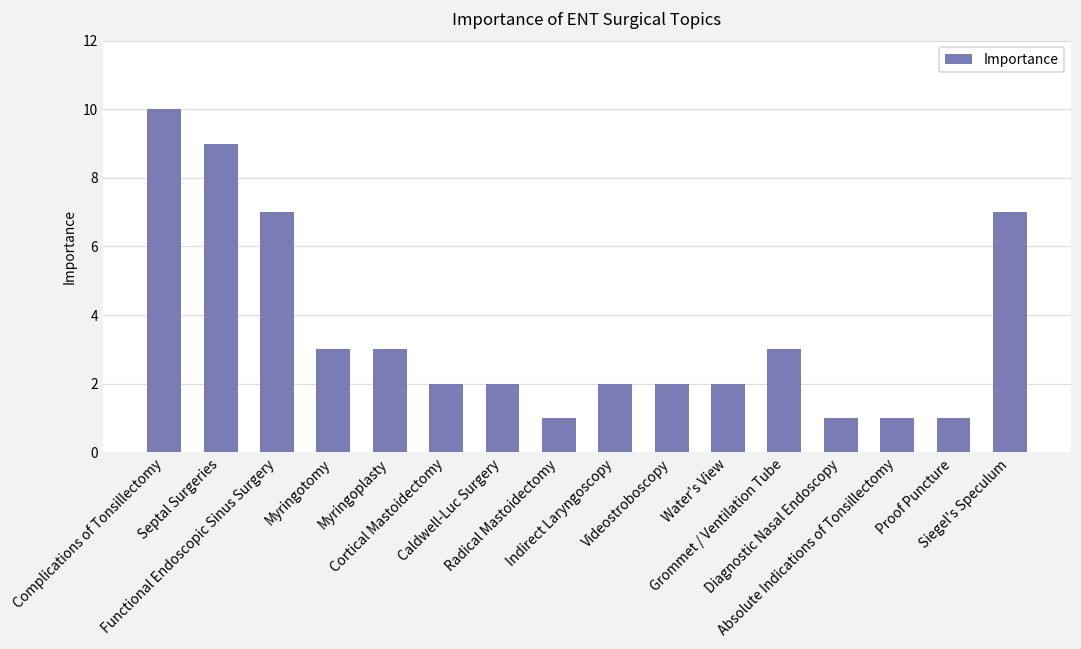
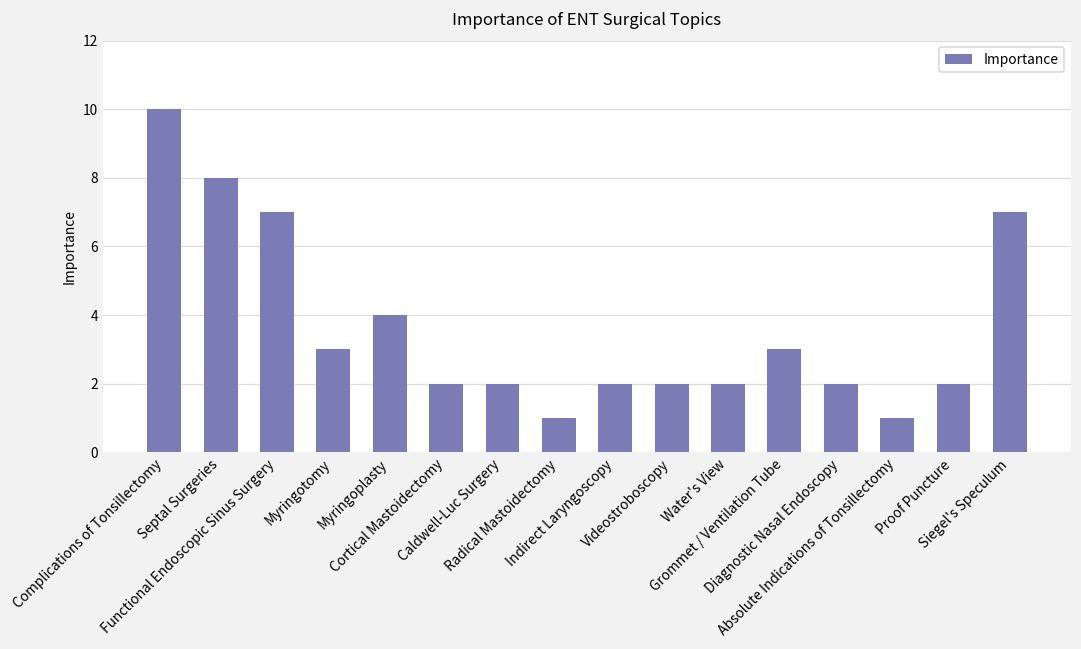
  {
    "Complications of Tonsillectomy": 10,
-   "Septal Surgeries": 9,
+   "Septal Surgeries": 8,
    "Functional Endoscopic Sinus Surgery": 7,
    "Myringotomy": 3,
-   "Myringoplasty": 3,
+   "Myringoplasty": 4,
    "Cortical Mastoidectomy": 2,
    "Caldwell-Luc Surgery": 2,
    "Radical Mastoidectomy": 1,
    "Indirect Laryngoscopy": 2,
    "Videostroboscopy": 2,
    "Water's View": 2,
    "Grommet / Ventilation Tube": 3,
-   "Diagnostic Nasal Endoscopy": 1,
+   "Diagnostic Nasal Endoscopy": 2,
    "Absolute Indications of Tonsillectomy": 1,
-   "Proof Puncture": 1,
+   "Proof Puncture": 2,
    "Siegel's Speculum": 7
  }
